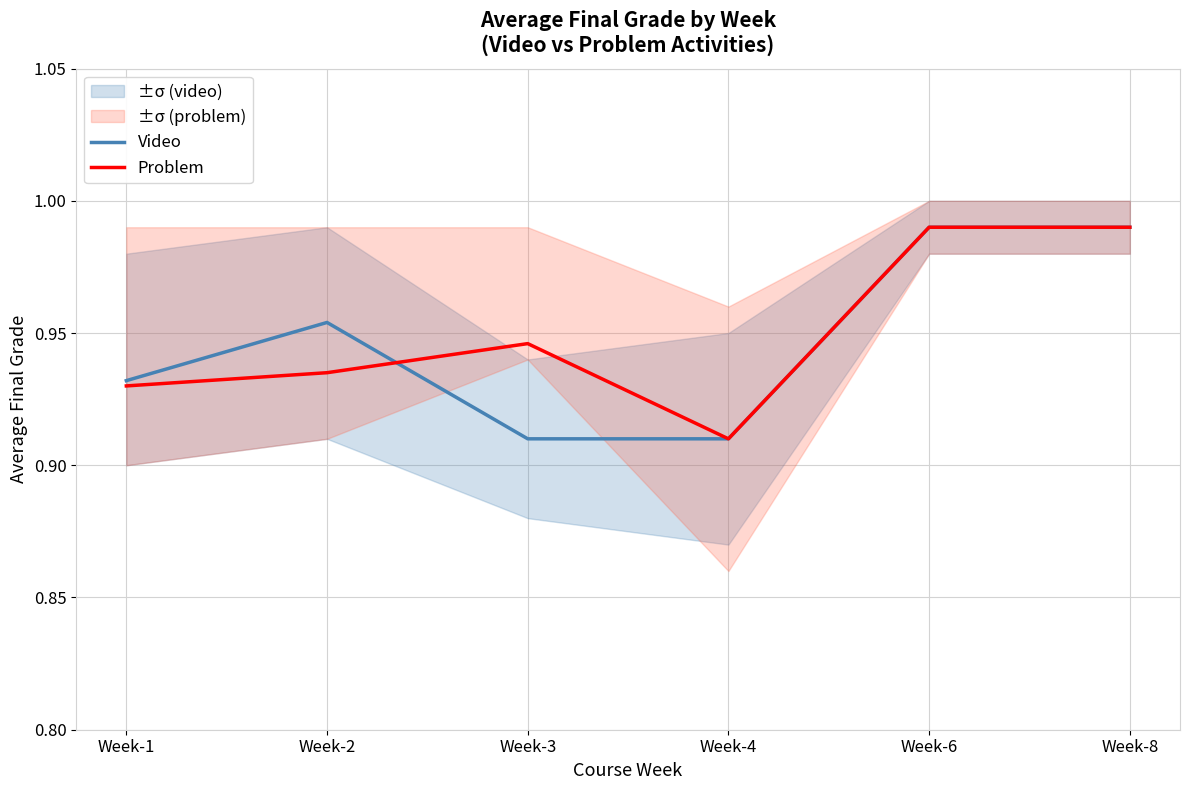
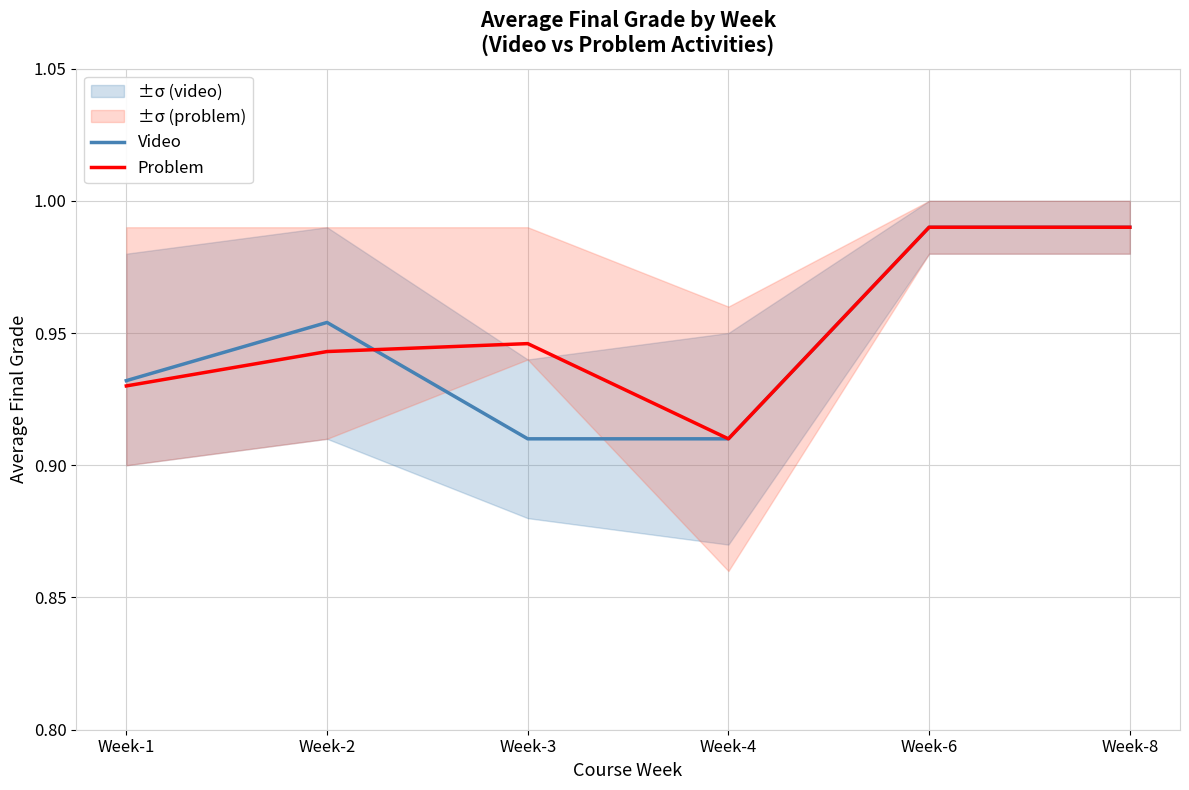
  {
    "Problem": {
      "Week-1": 0.930,
-     "Week-2": 0.935,
+     "Week-2": 0.943,
      "Week-3": 0.946
    }
  }
